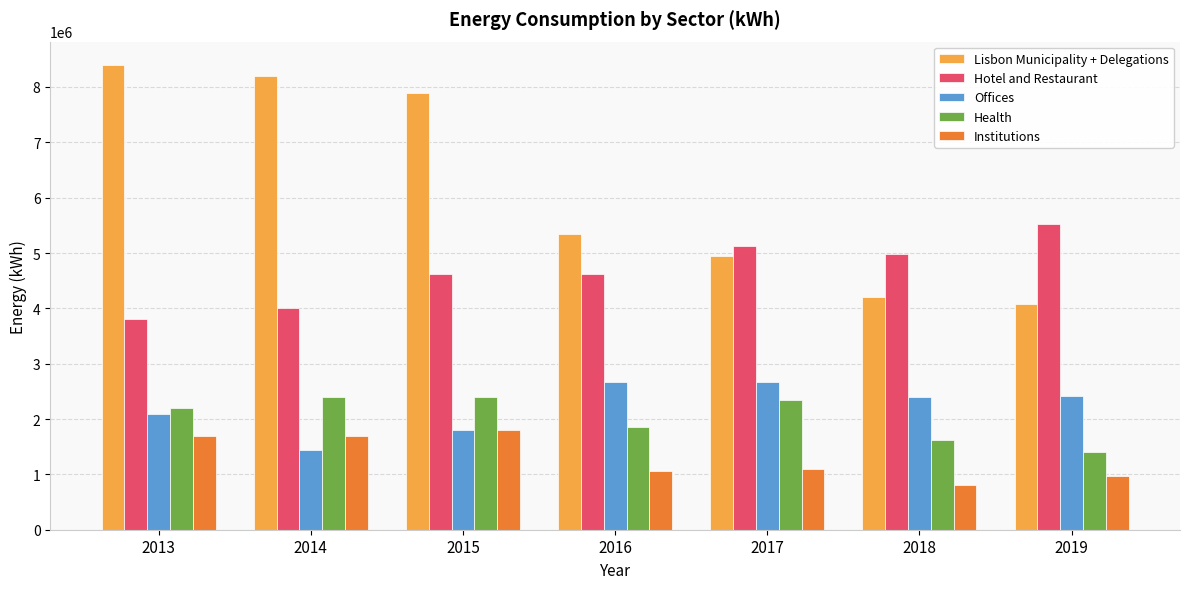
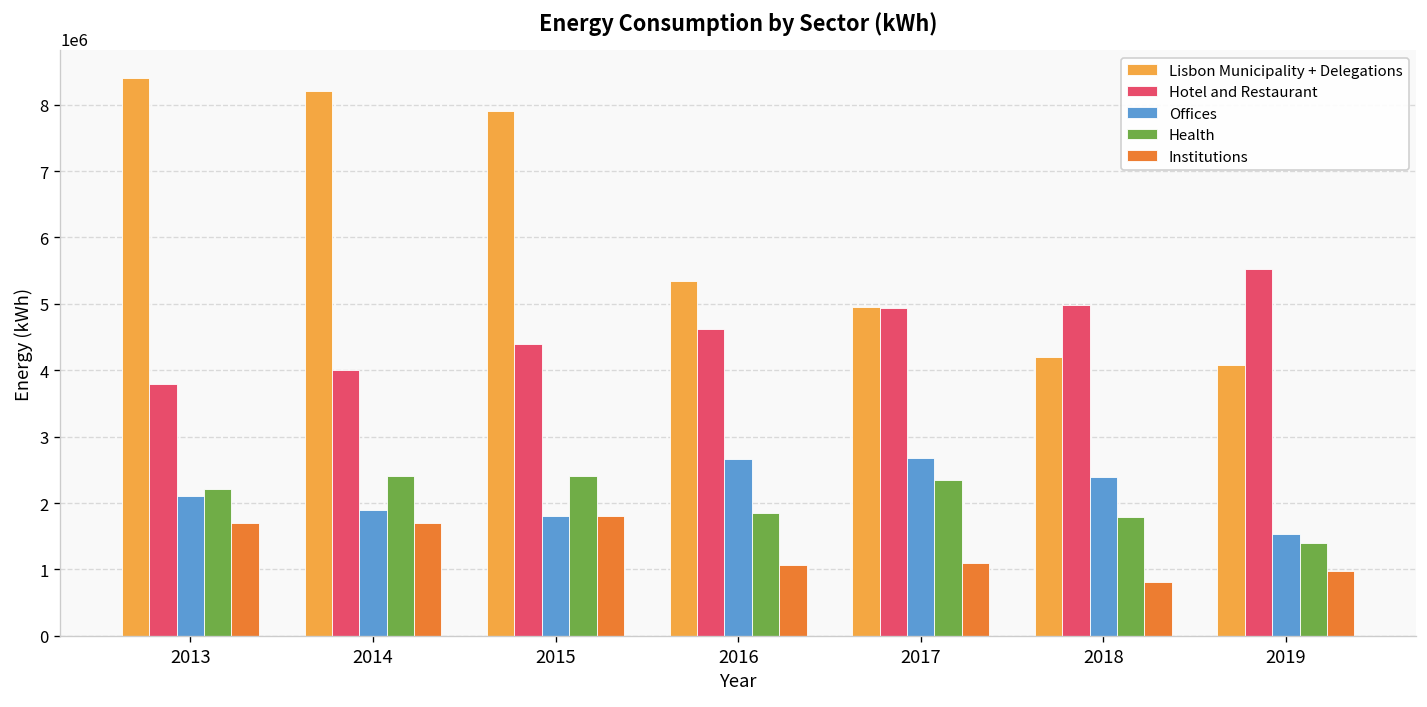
  {
    "Hotel and Restaurant": {
      "2013": 3800000,
      "2014": 4000000,
-     "2015": 4600000,
+     "2015": 4400000,
      "2016": 4600000,
-     "2017": 5100000,
+     "2017": 4900000,
      "2018": 5000000,
      "2019": 5500000
    },
    "Offices": {
      "2013": 2100000,
-     "2014": 1400000,
+     "2014": 1900000,
      "2015": 1800000,
      "2016": 2700000,
      "2017": 2700000,
      "2018": 2400000,
-     "2019": 2400000
+     "2019": 1500000
    },
    "Health": {
      "2013": 2200000,
      "2014": 2400000,
      "2015": 2400000,
      "2016": 1800000,
      "2017": 2300000,
-     "2018": 1600000,
+     "2018": 1800000,
      "2019": 1400000
    }
  }
